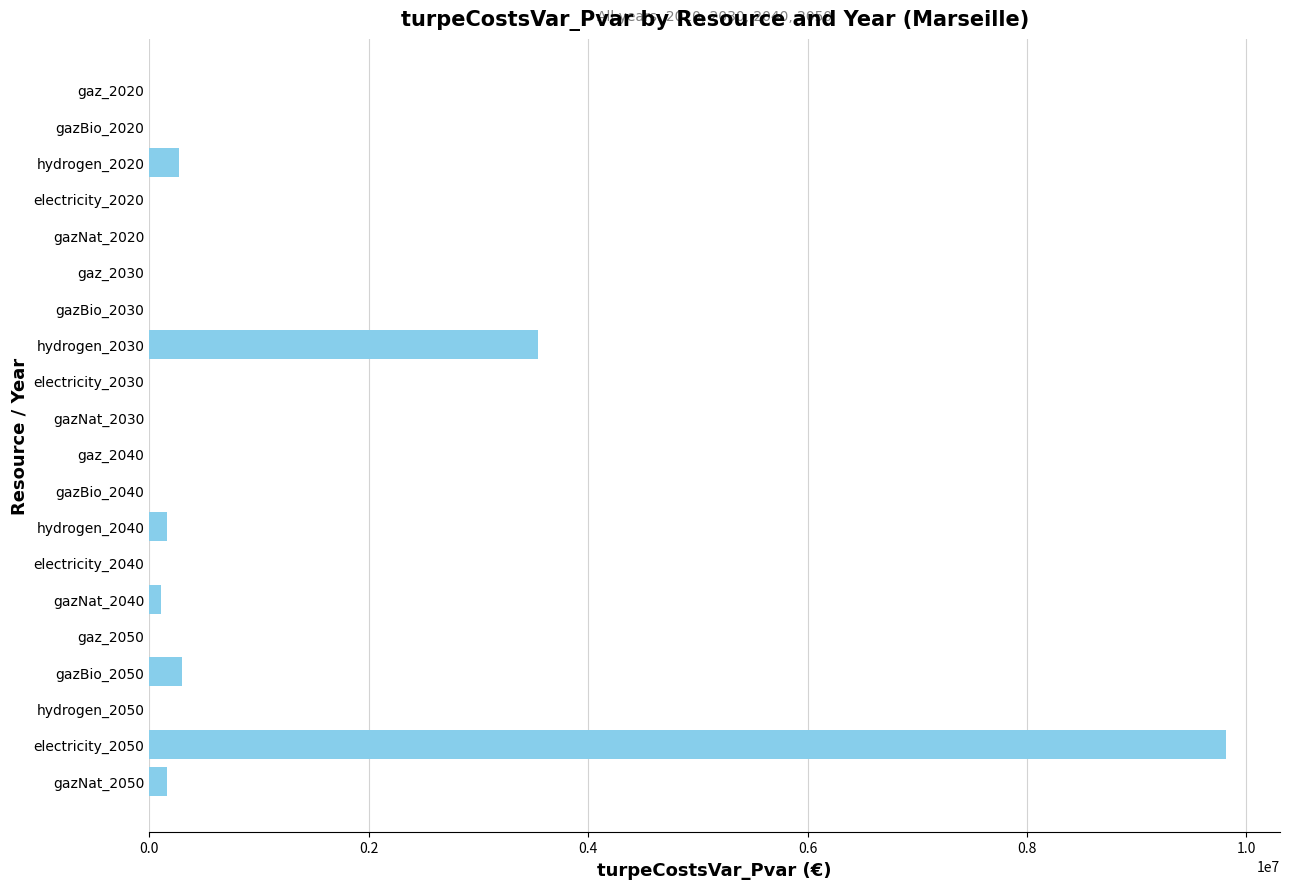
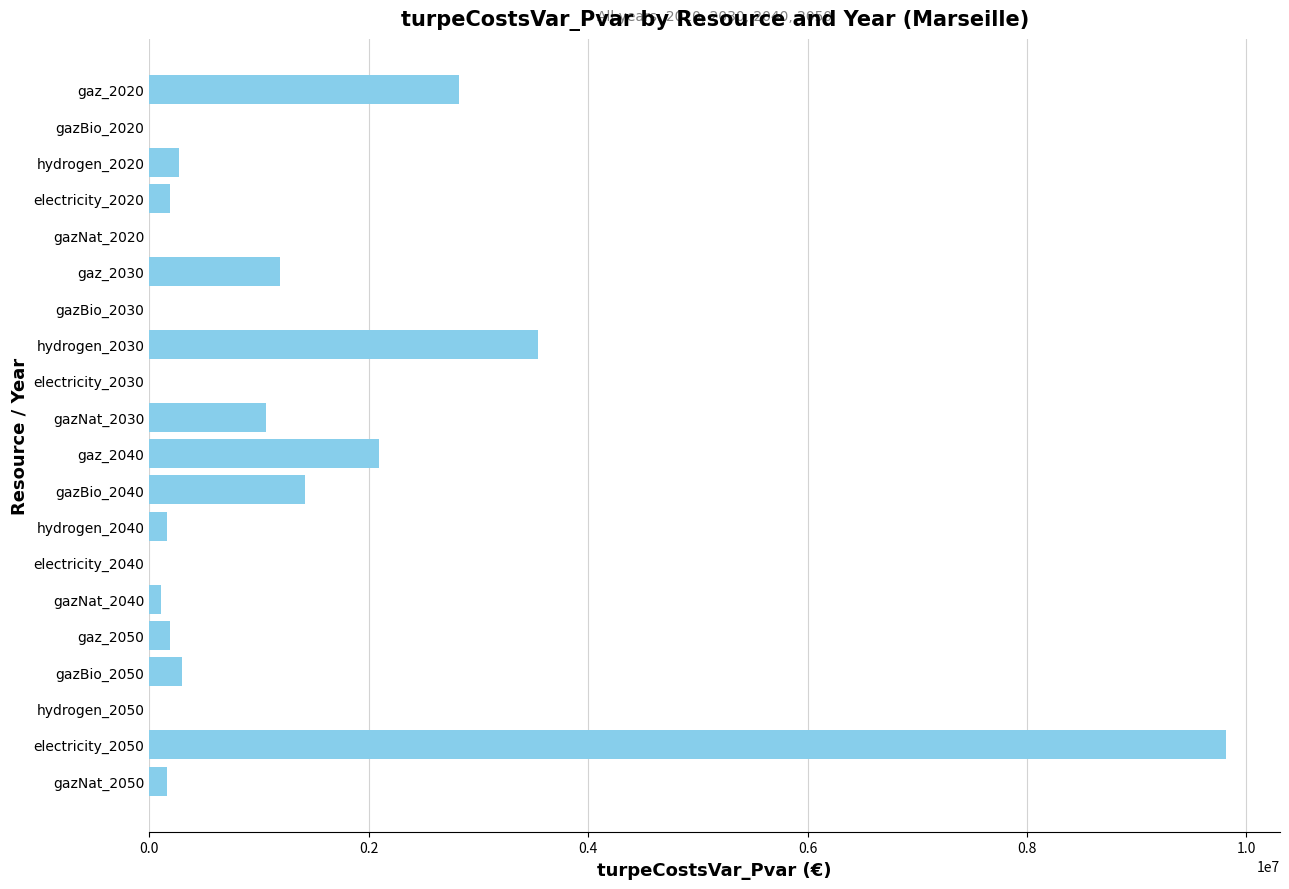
  {
-   "gaz_2020": 0,
+   "gaz_2020": 2820000,
    "gazBio_2020": 0,
    "hydrogen_2020": 270000,
-   "electricity_2020": 0,
+   "electricity_2020": 190000,
    "gazNat_2020": 0,
-   "gaz_2030": 0,
+   "gaz_2030": 1190000,
    "gazBio_2030": 0,
    "hydrogen_2030": 3540000,
    "electricity_2030": 0,
-   "gazNat_2030": 0,
-   "gaz_2040": 0,
-   "gazBio_2040": 0,
+   "gazNat_2030": 1060000,
+   "gaz_2040": 2100000,
+   "gazBio_2040": 1420000,
    "hydrogen_2040": 160000,
    "electricity_2040": 0,
    "gazNat_2040": 110000,
-   "gaz_2050": 0,
+   "gaz_2050": 180000,
    "gazBio_2050": 300000,
    "hydrogen_2050": 0,
    "electricity_2050": 9810000,
    "gazNat_2050": 160000
  }
